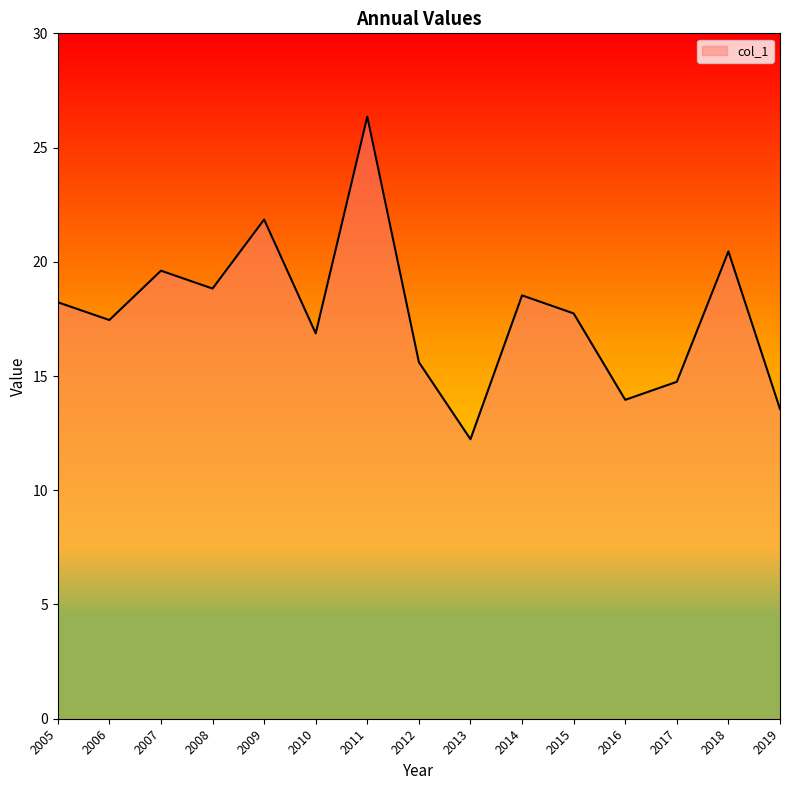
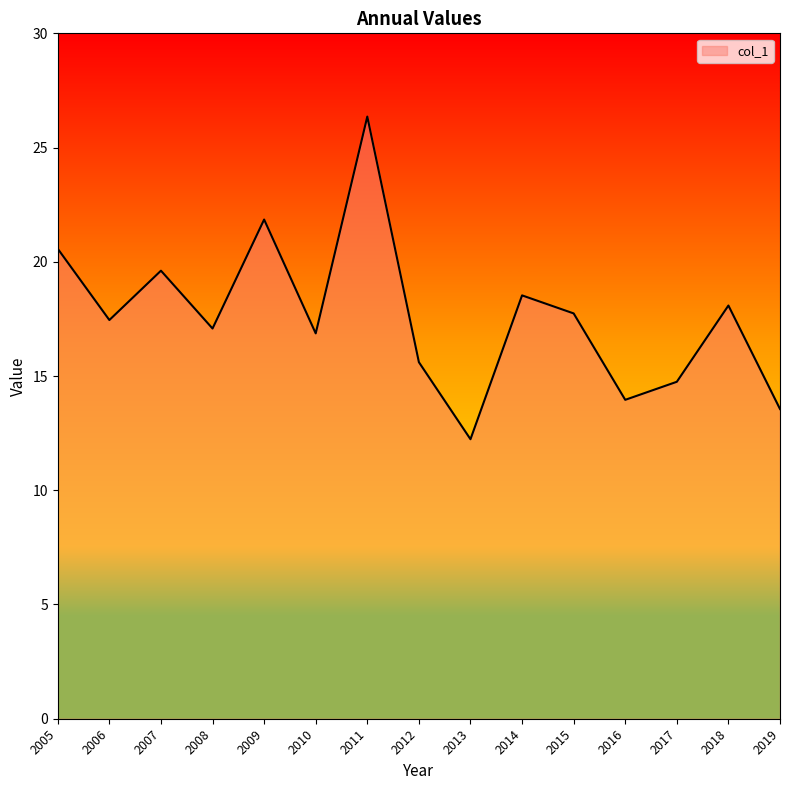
  {
-   "2005": 18.2,
+   "2005": 20.6,
    "2006": 17.5,
    "2007": 19.6,
-   "2008": 18.8,
+   "2008": 17.1,
    "2009": 21.9,
    "2010": 16.9,
    "2011": 26.4,
    "2012": 15.6,
    "2013": 12.2,
    "2014": 18.5,
    "2015": 17.7,
    "2016": 14.0,
    "2017": 14.7,
-   "2018": 20.5,
+   "2018": 18.1,
    "2019": 13.6
  }
